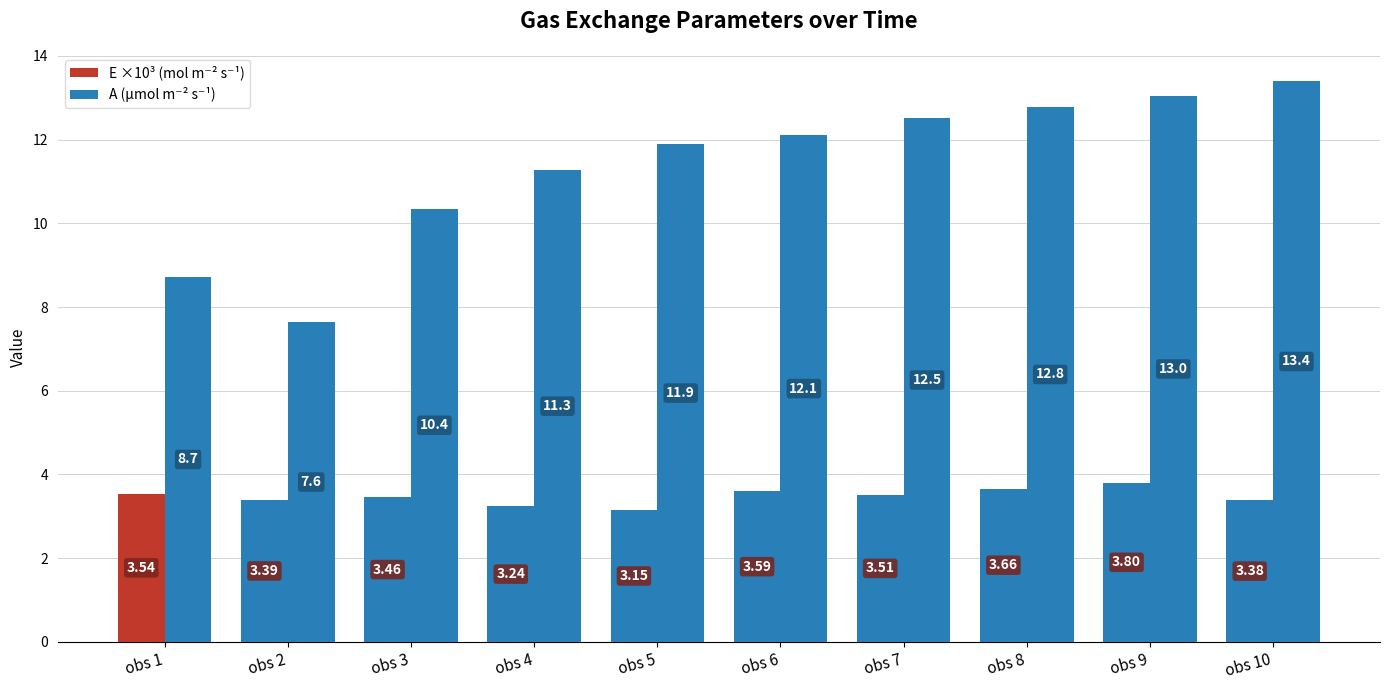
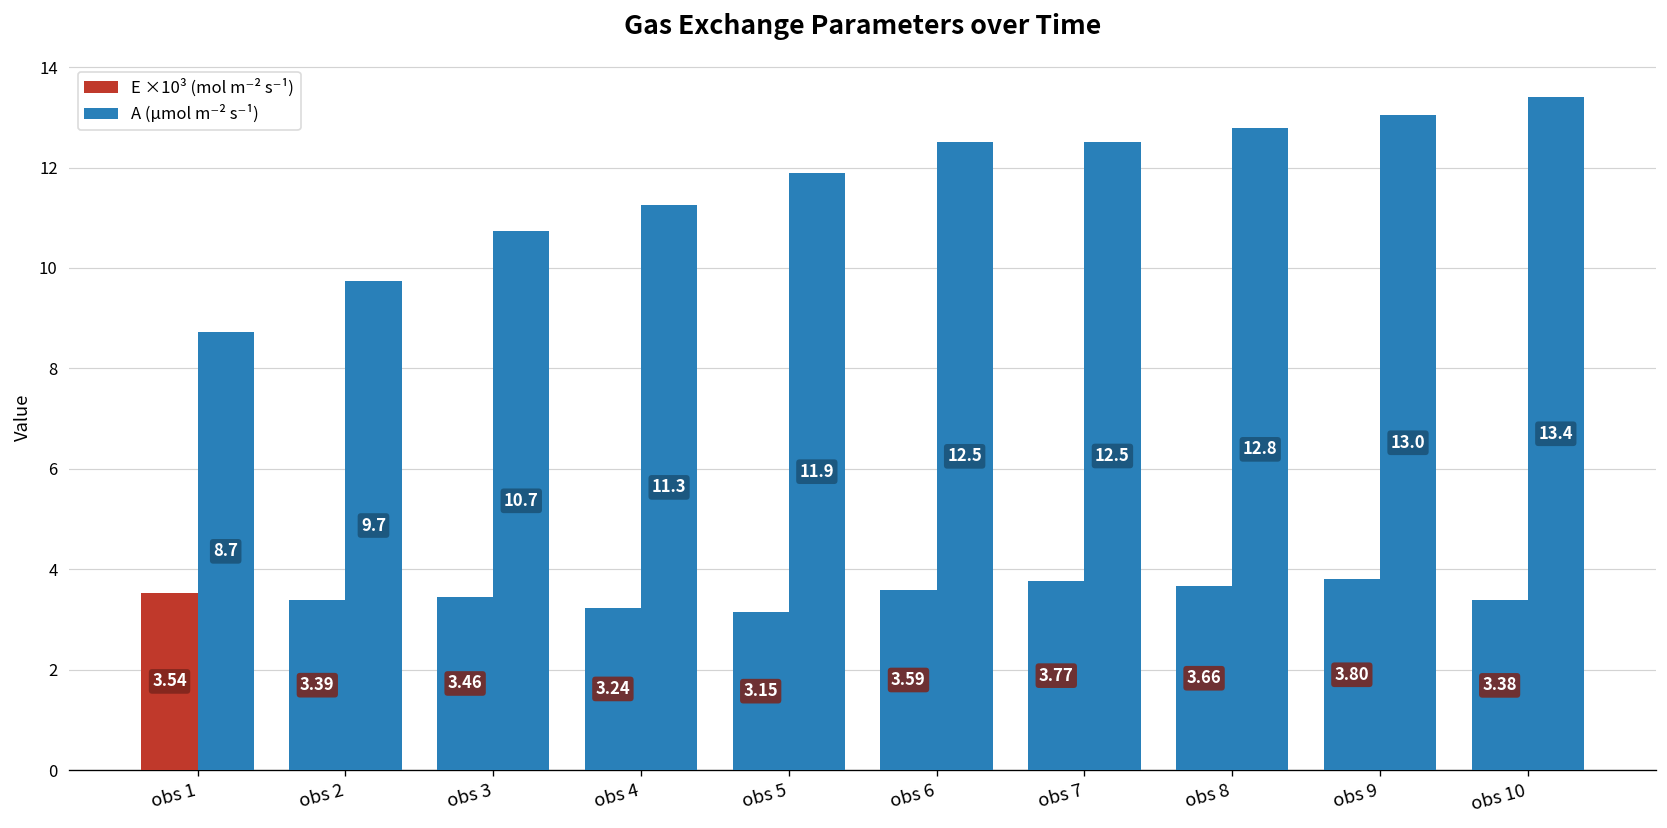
  {
    "E ×10³ (mol m⁻² s⁻¹)": {
-     "obs 7": 3.51
+     "obs 7": 3.77
    },
    "A (µmol m⁻² s⁻¹)": {
-     "obs 2": 7.6,
-     "obs 3": 10.4,
-     "obs 6": 12.1
+     "obs 2": 9.7,
+     "obs 3": 10.7,
+     "obs 6": 12.5
    }
  }
